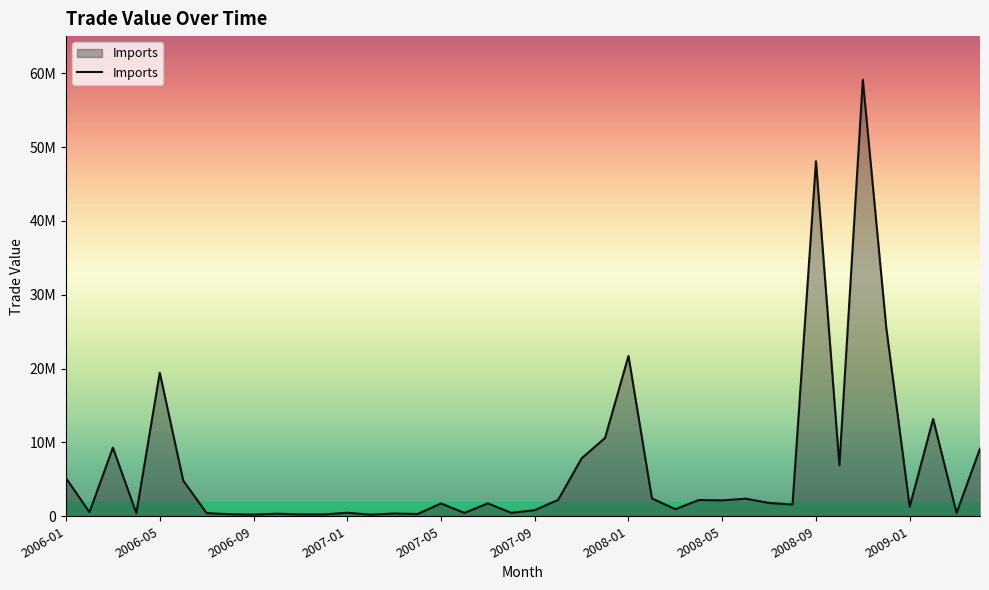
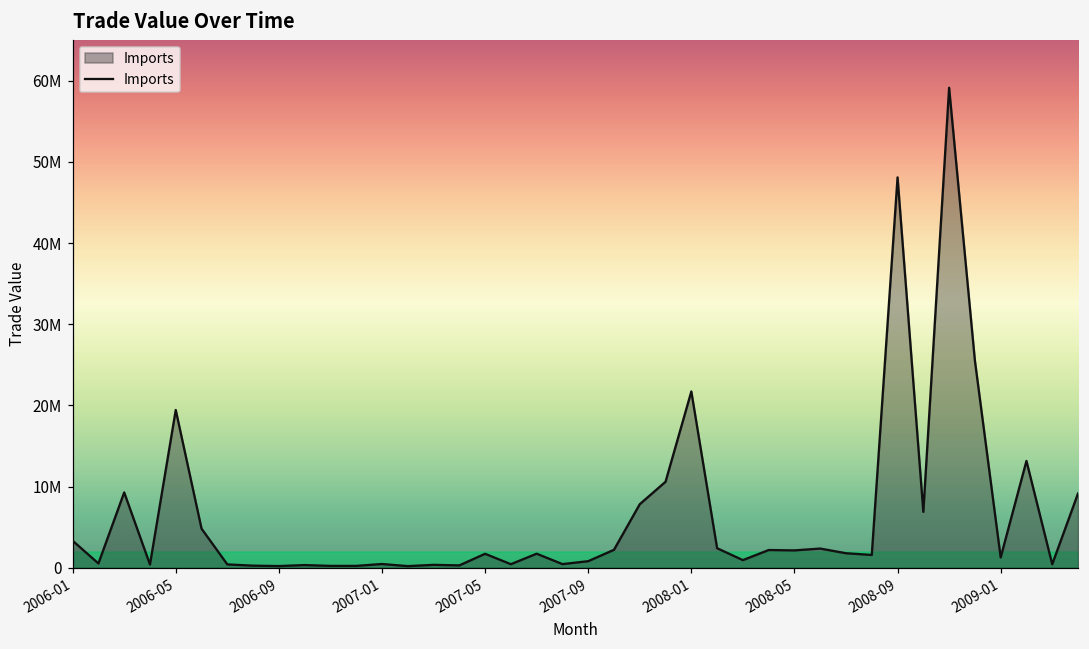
  {
-   "2006-01": 5000000,
+   "2006-01": 3000000,
    "2006-05": 19000000,
    "2008-01": 22000000,
    "2008-05": 2000000,
    "2008-09": 48000000
  }
